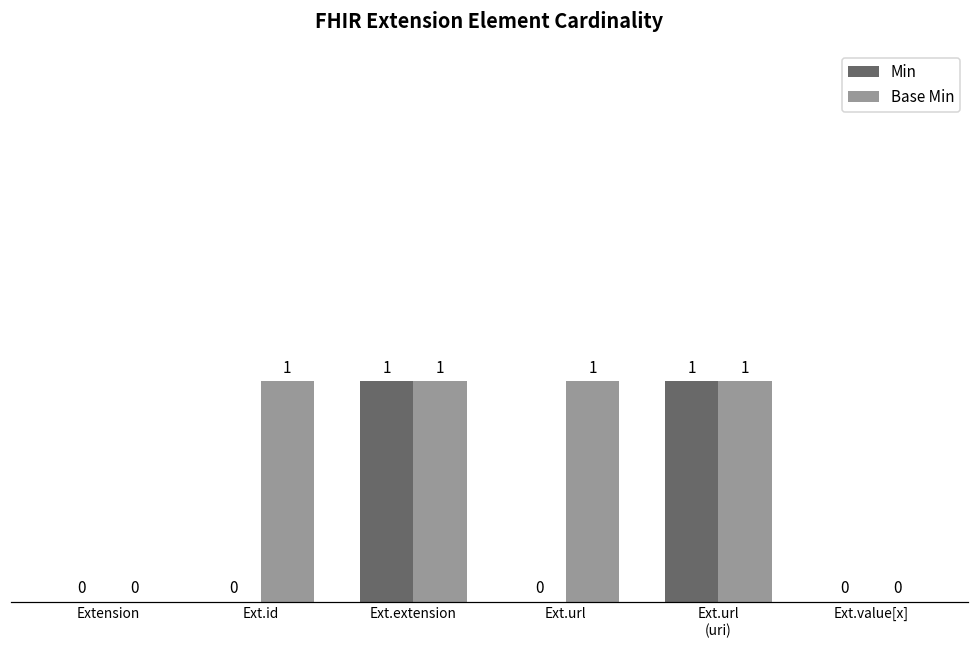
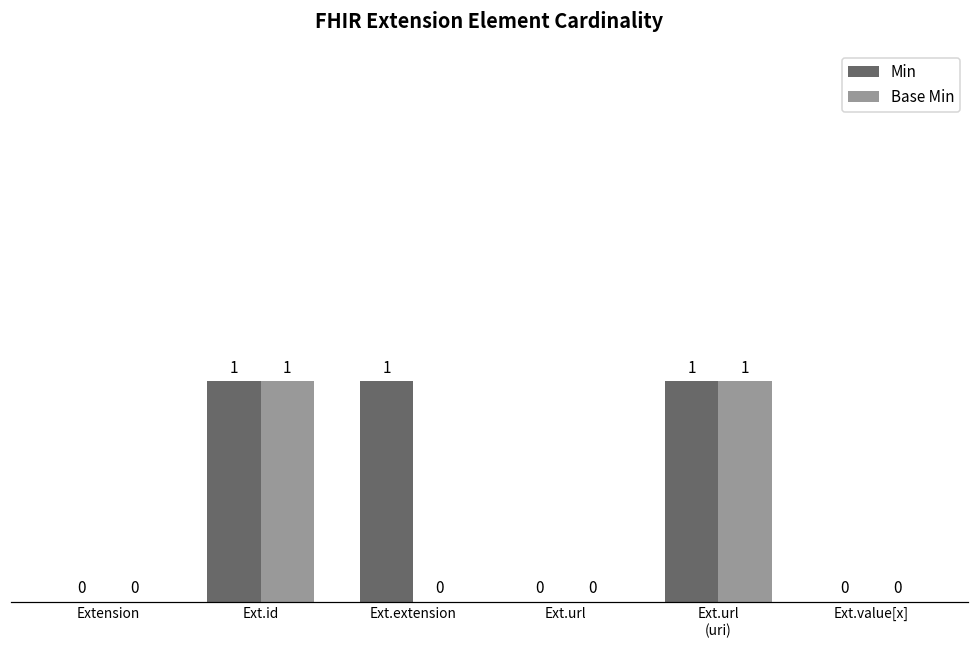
  {
    "Min": {
      "Extension": 0,
-     "Ext.id": 0,
+     "Ext.id": 1,
      "Ext.extension": 1,
      "Ext.url": 0,
      "Ext.url (uri)": 1,
      "Ext.value[x]": 0
    },
    "Base Min": {
      "Extension": 0,
      "Ext.id": 1,
-     "Ext.extension": 1,
-     "Ext.url": 1,
+     "Ext.extension": 0,
+     "Ext.url": 0,
      "Ext.url (uri)": 1,
      "Ext.value[x]": 0
    }
  }
